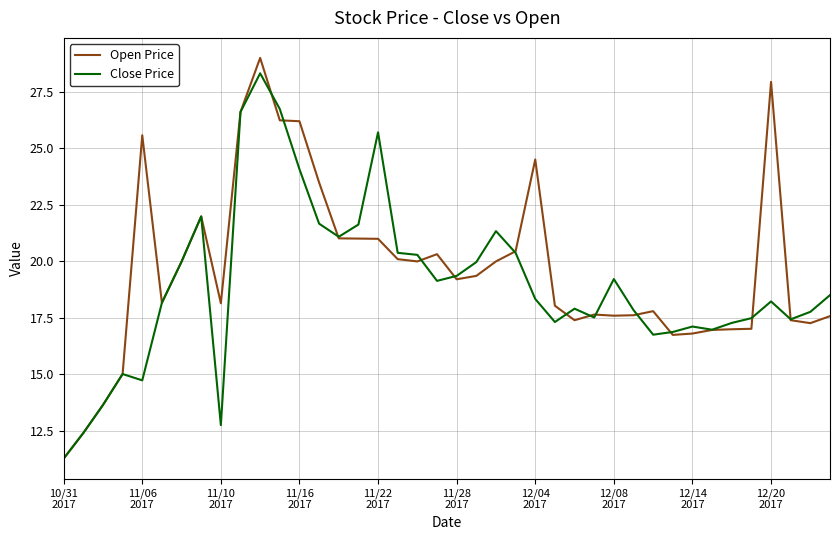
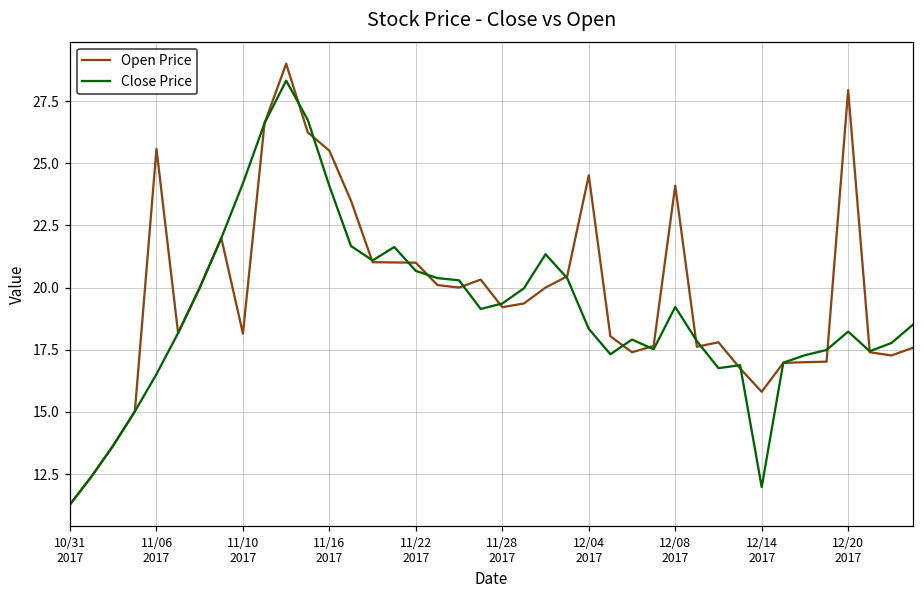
  {
    "Open Price": {
      "11/06 2017": 25.6,
      "11/10 2017": 18.2,
-     "11/16 2017": 26.2,
+     "11/16 2017": 25.5,
      "11/22 2017": 21.0,
      "11/28 2017": 19.2,
      "12/04 2017": 24.5,
-     "12/08 2017": 17.6,
-     "12/14 2017": 16.8,
+     "12/08 2017": 24.1,
+     "12/14 2017": 15.8,
      "12/20 2017": 27.9
    },
    "Close Price": {
-     "11/06 2017": 14.7,
-     "11/10 2017": 12.8,
+     "11/06 2017": 16.5,
+     "11/10 2017": 24.2,
      "11/16 2017": 24.1,
-     "11/22 2017": 25.7,
+     "11/22 2017": 20.7,
      "11/28 2017": 19.4,
      "12/04 2017": 18.3,
      "12/08 2017": 19.2,
-     "12/14 2017": 17.1,
+     "12/14 2017": 12.0,
      "12/20 2017": 18.2
    }
  }
